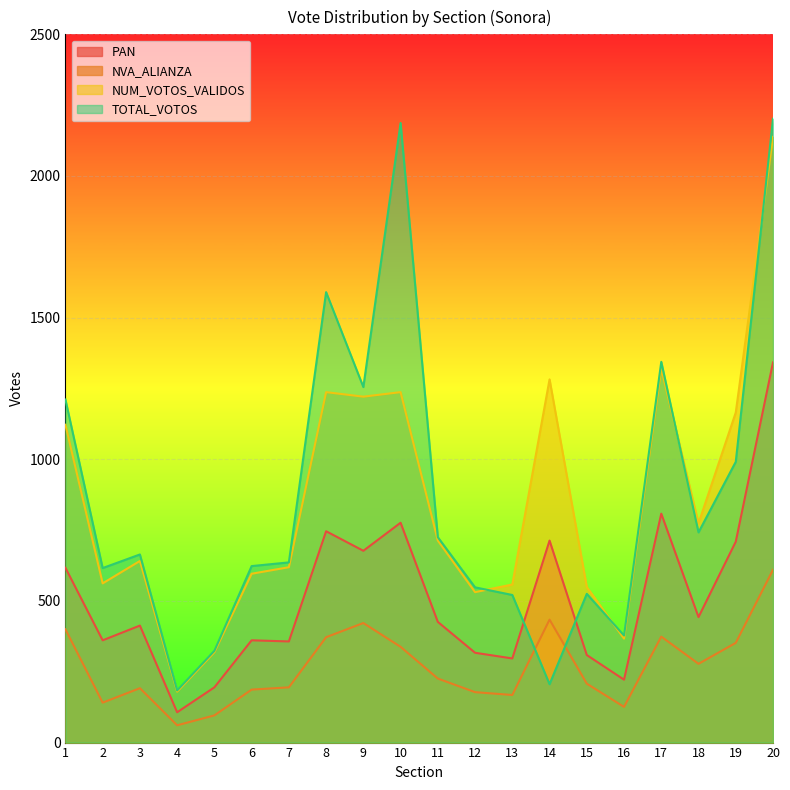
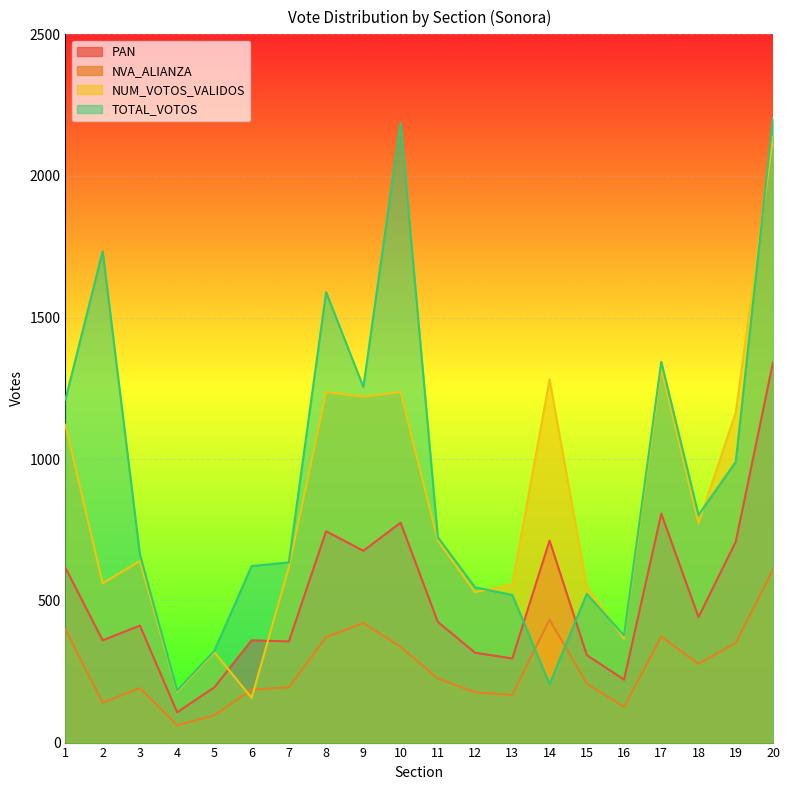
  {
    "NUM_VOTOS_VALIDOS": {
      "1": 1120,
      "2": 560,
      "3": 640,
-     "6": 600,
+     "6": 160,
      "7": 620,
      "8": 1240,
      "9": 1220,
      "10": 1240,
      "11": 710,
      "12": 530,
      "13": 560,
      "14": 1280,
      "15": 550,
      "16": 370,
      "17": 1320,
      "18": 770,
      "19": 1170,
      "20": 2140
    },
    "TOTAL_VOTOS": {
      "1": 1210,
-     "2": 620,
+     "2": 1730,
      "3": 660,
      "6": 620,
      "7": 640,
      "8": 1590,
      "9": 1260,
      "10": 2190,
      "11": 730,
      "12": 550,
      "13": 520,
      "14": 210,
      "15": 530,
      "16": 380,
      "17": 1340,
-     "18": 740,
+     "18": 800,
      "19": 990,
      "20": 2200
    }
  }
